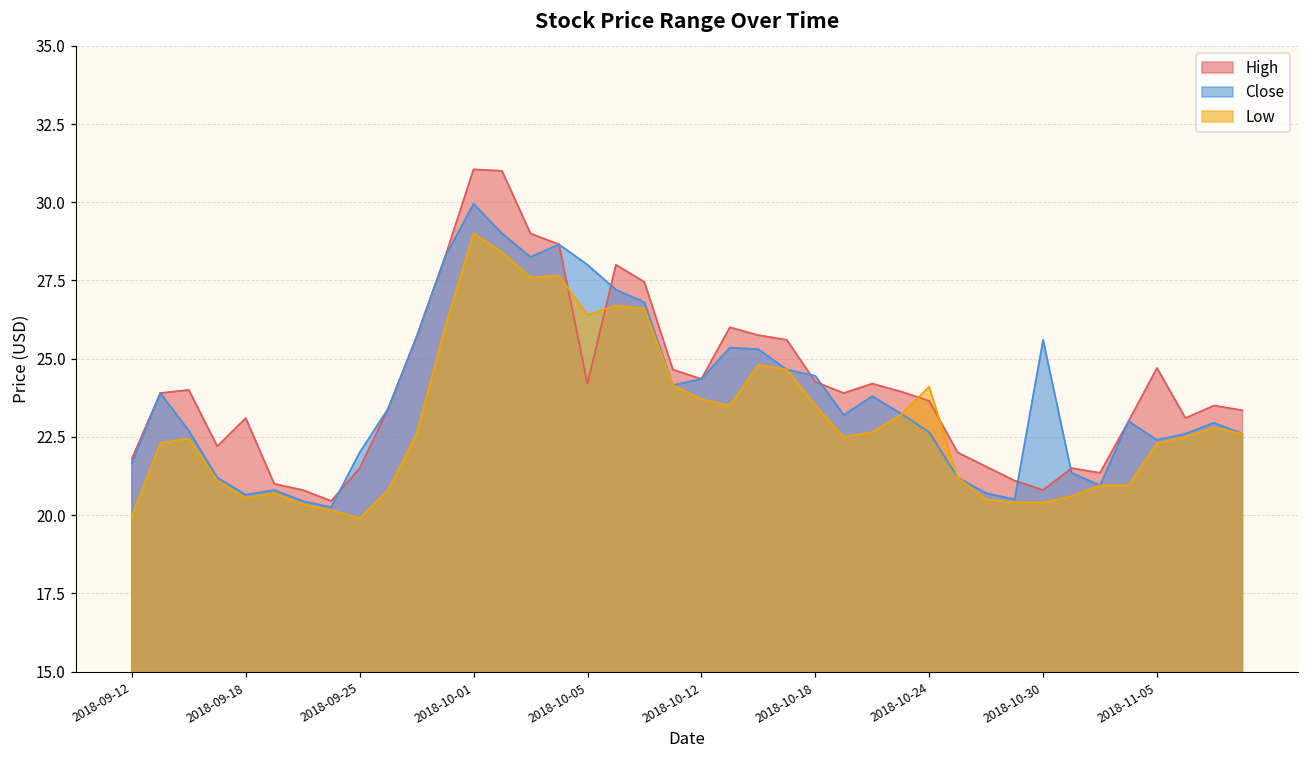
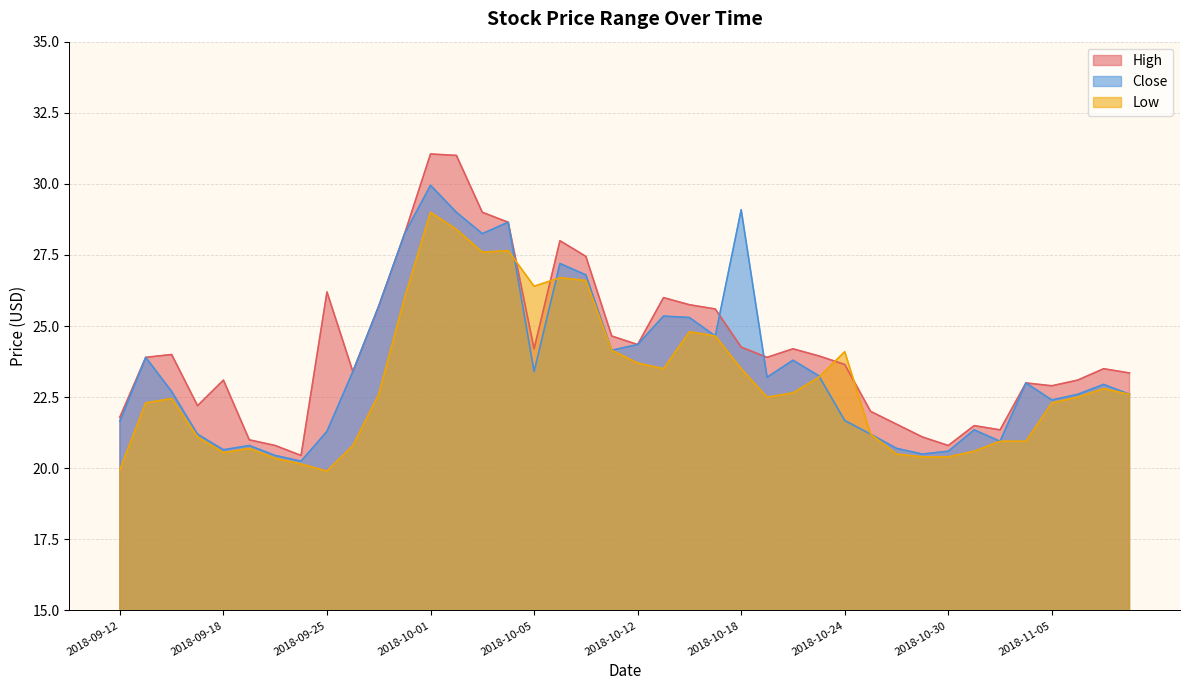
  {
    "High": {
      "2018-09-12": 21.8,
      "2018-09-18": 23.1,
-     "2018-09-25": 21.5,
+     "2018-09-25": 26.2,
      "2018-10-01": 31.1,
      "2018-10-05": 24.2,
      "2018-10-18": 24.3,
      "2018-10-24": 23.7,
      "2018-10-30": 20.8,
-     "2018-11-05": 24.7
+     "2018-11-05": 22.9
    },
    "Close": {
      "2018-09-12": 21.7,
      "2018-09-18": 20.7,
-     "2018-09-25": 22.0,
+     "2018-09-25": 21.3,
      "2018-10-01": 30.0,
-     "2018-10-05": 28.0,
-     "2018-10-18": 24.5,
-     "2018-10-24": 22.7,
-     "2018-10-30": 25.6,
+     "2018-10-05": 23.4,
+     "2018-10-18": 29.1,
+     "2018-10-24": 21.7,
+     "2018-10-30": 20.6,
      "2018-11-05": 22.4
    },
    "Low": {
      "2018-09-12": 20.0,
      "2018-09-18": 20.6,
      "2018-09-25": 19.9,
      "2018-10-01": 29.0,
      "2018-10-05": 26.4,
      "2018-10-12": 23.7,
      "2018-10-18": 23.5,
      "2018-10-24": 24.1,
      "2018-10-30": 20.4,
      "2018-11-05": 22.3
    }
  }
